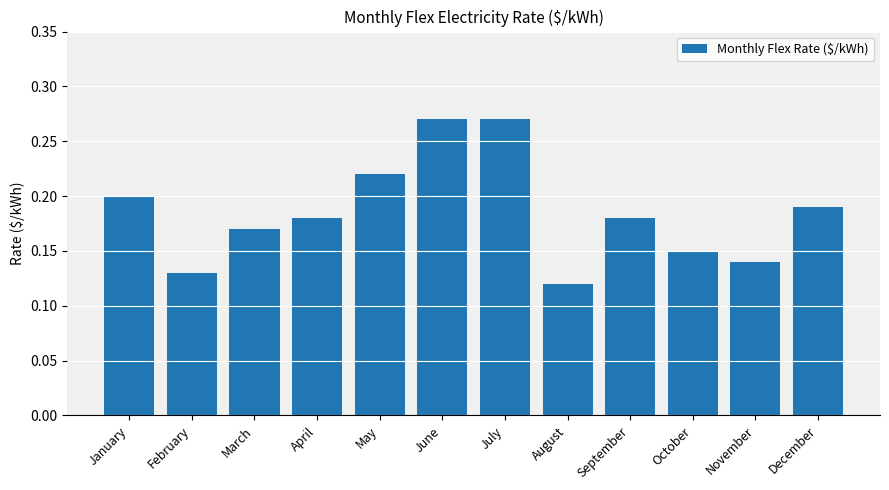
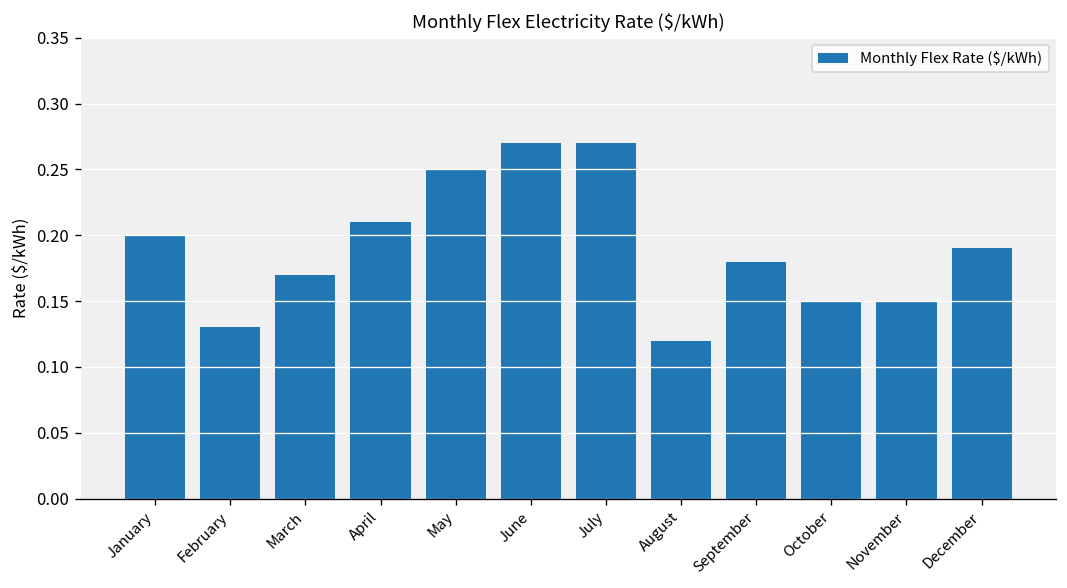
  {
    "January": 0.20,
    "February": 0.13,
    "March": 0.17,
-   "April": 0.18,
-   "May": 0.22,
+   "April": 0.21,
+   "May": 0.25,
    "June": 0.27,
    "July": 0.27,
    "August": 0.12,
    "September": 0.18,
    "October": 0.15,
-   "November": 0.14,
+   "November": 0.15,
    "December": 0.19
  }
